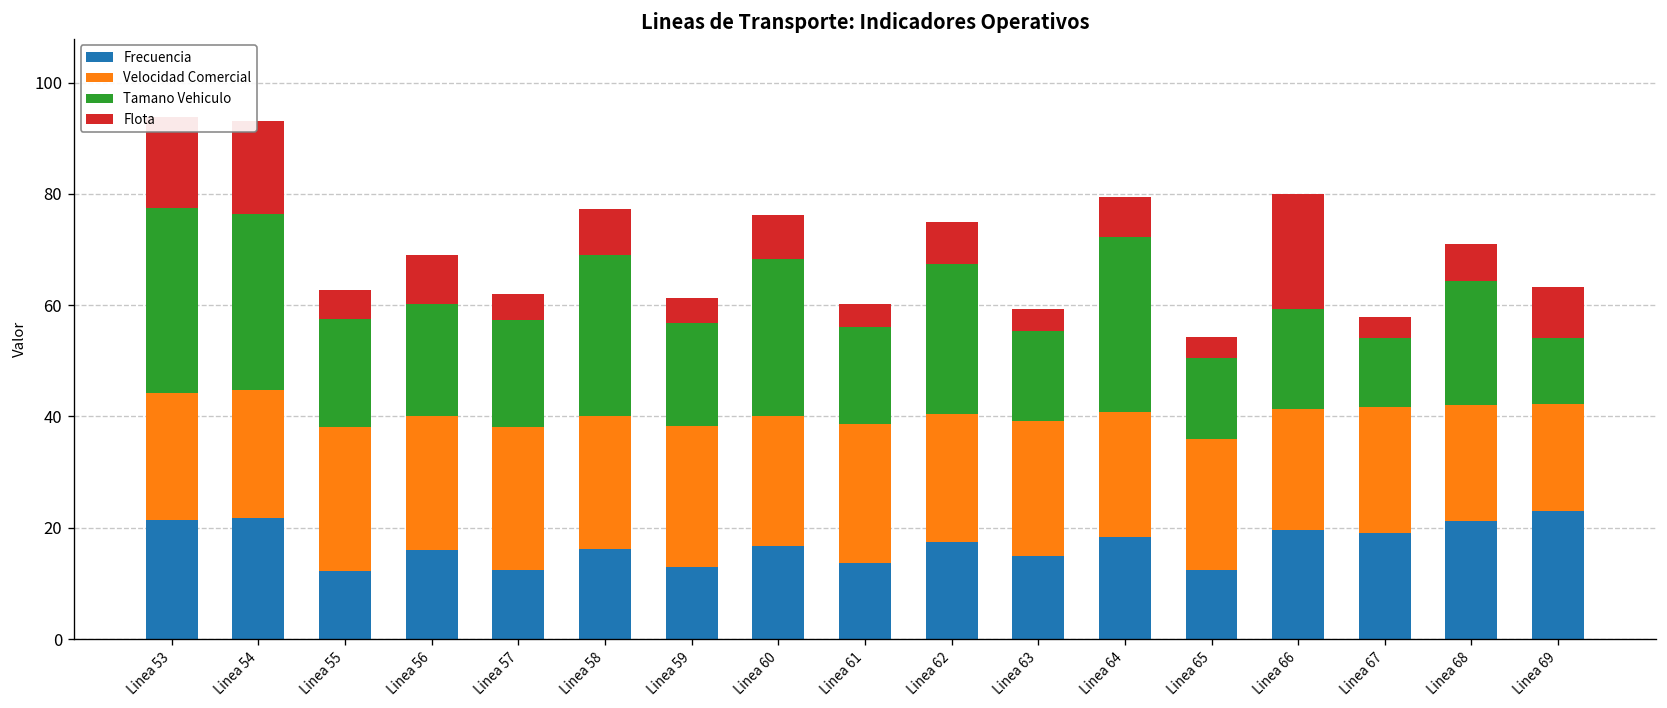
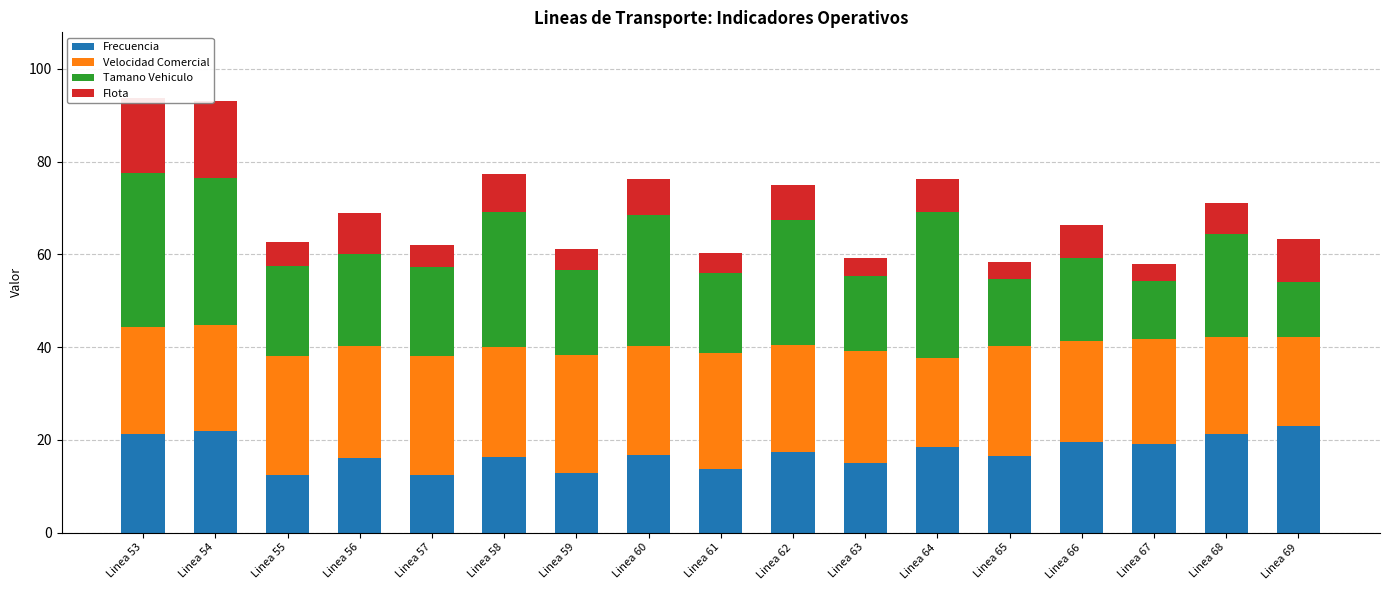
  {
    "Frecuencia": {
      "Linea 53": 21,
      "Linea 54": 22,
      "Linea 55": 12,
      "Linea 56": 16,
      "Linea 57": 12,
      "Linea 58": 16,
      "Linea 59": 13,
      "Linea 60": 17,
      "Linea 61": 14,
      "Linea 62": 17,
      "Linea 63": 15,
      "Linea 64": 18,
-     "Linea 65": 12,
+     "Linea 65": 17,
      "Linea 66": 20,
      "Linea 67": 19,
      "Linea 68": 21,
      "Linea 69": 23
    },
    "Velocidad Comercial": {
      "Linea 53": 23,
      "Linea 54": 23,
      "Linea 55": 26,
      "Linea 56": 24,
      "Linea 57": 26,
      "Linea 58": 24,
      "Linea 59": 25,
      "Linea 60": 23,
      "Linea 61": 25,
      "Linea 62": 23,
      "Linea 63": 24,
-     "Linea 64": 22,
+     "Linea 64": 19,
      "Linea 65": 24,
      "Linea 66": 22,
      "Linea 67": 23,
      "Linea 68": 21,
      "Linea 69": 19
    },
    "Tamano Vehiculo": {
      "Linea 53": 33,
      "Linea 54": 32,
      "Linea 55": 19,
      "Linea 56": 20,
      "Linea 57": 19,
      "Linea 58": 29,
      "Linea 59": 18,
      "Linea 60": 28,
      "Linea 61": 17,
      "Linea 62": 27,
      "Linea 63": 16,
      "Linea 64": 31,
      "Linea 65": 14,
      "Linea 66": 18,
      "Linea 67": 13,
      "Linea 68": 22,
      "Linea 69": 12
    },
    "Flota": {
      "Linea 54": 17,
      "Linea 55": 5,
      "Linea 56": 9,
      "Linea 57": 5,
      "Linea 58": 8,
      "Linea 59": 4,
      "Linea 60": 8,
      "Linea 61": 4,
      "Linea 62": 7,
      "Linea 63": 4,
      "Linea 64": 7,
      "Linea 65": 4,
-     "Linea 66": 21,
+     "Linea 66": 7,
      "Linea 67": 4,
      "Linea 68": 7,
      "Linea 69": 9
    }
  }
